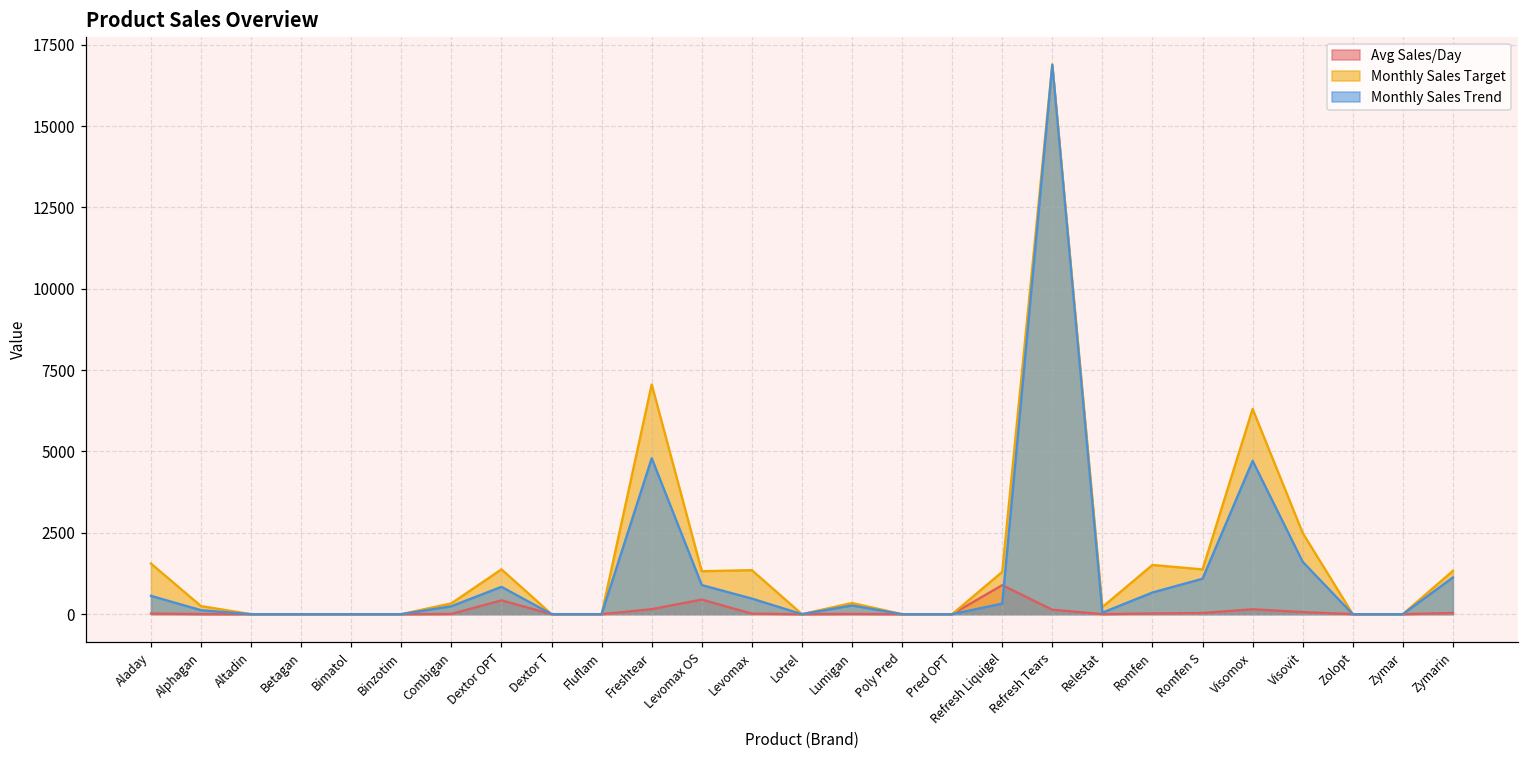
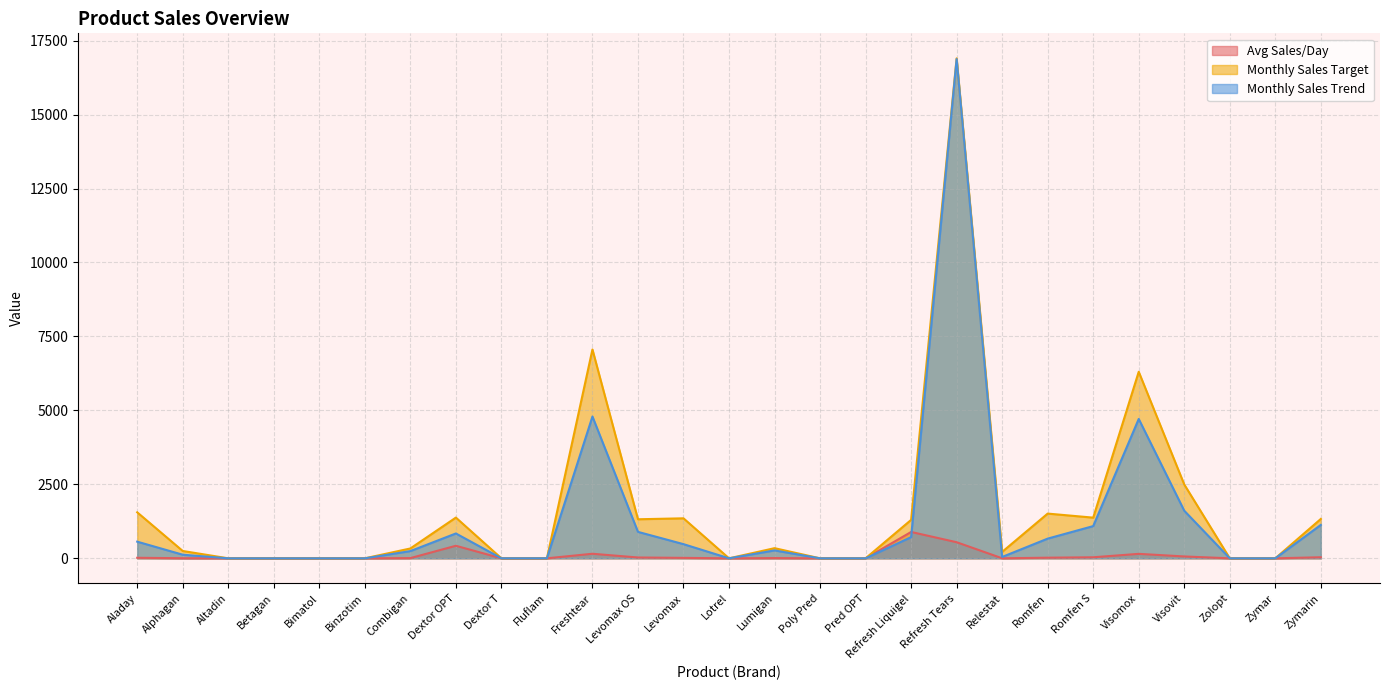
  {
    "Avg Sales/Day": {
      "Aladay": 0,
      "Alphagan": 0,
      "Combigan": 0,
      "Dextor OPT": 400,
      "Freshtear": 200,
-     "Levomax OS": 400,
+     "Levomax OS": 0,
      "Levomax": 0,
      "Lumigan": 0,
      "Refresh Liquigel": 900,
-     "Refresh Tears": 100,
+     "Refresh Tears": 500,
      "Romfen": 0,
      "Romfen S": 0,
      "Visomox": 200,
      "Visovit": 100,
      "Zymarin": 0
    },
    "Monthly Sales Target": {
      "Aladay": 1600,
      "Alphagan": 200,
      "Combigan": 300,
      "Dextor OPT": 1400,
      "Freshtear": 7100,
      "Levomax OS": 1300,
      "Levomax": 1400,
      "Refresh Liquigel": 1300,
      "Relestat": 200,
      "Romfen": 1500,
      "Romfen S": 1400,
      "Visomox": 6300,
      "Visovit": 2500,
      "Zymarin": 1300
    },
    "Monthly Sales Trend": {
      "Aladay": 600,
      "Alphagan": 100,
      "Combigan": 200,
      "Dextor OPT": 800,
      "Freshtear": 4800,
      "Levomax OS": 900,
      "Levomax": 500,
-     "Refresh Liquigel": 300,
+     "Refresh Liquigel": 700,
      "Romfen": 700,
      "Romfen S": 1100,
      "Visomox": 4700,
      "Visovit": 1600,
      "Zymarin": 1100
    }
  }
